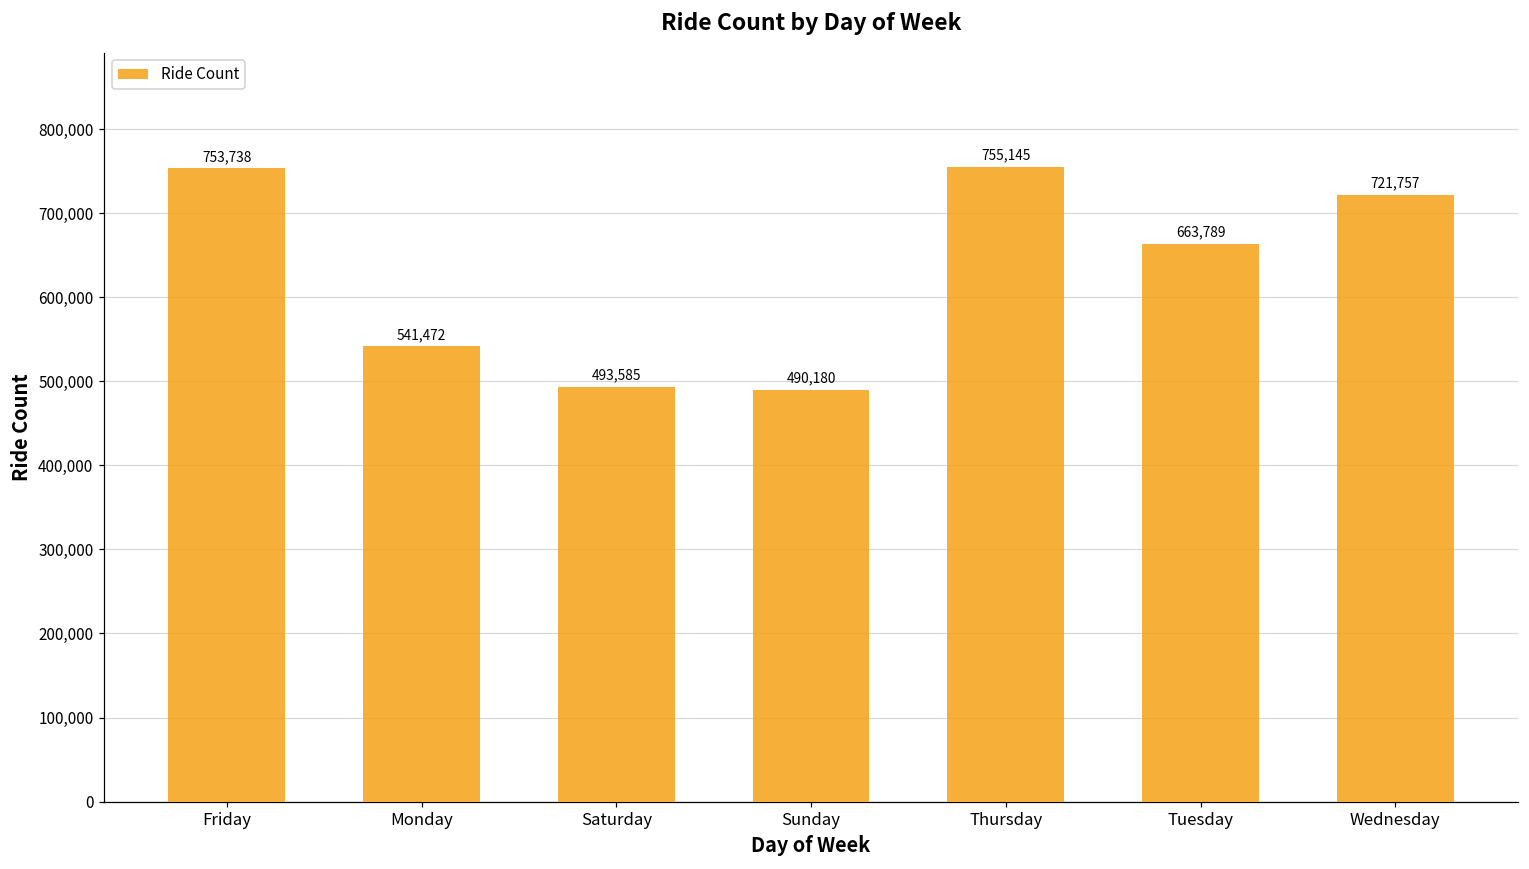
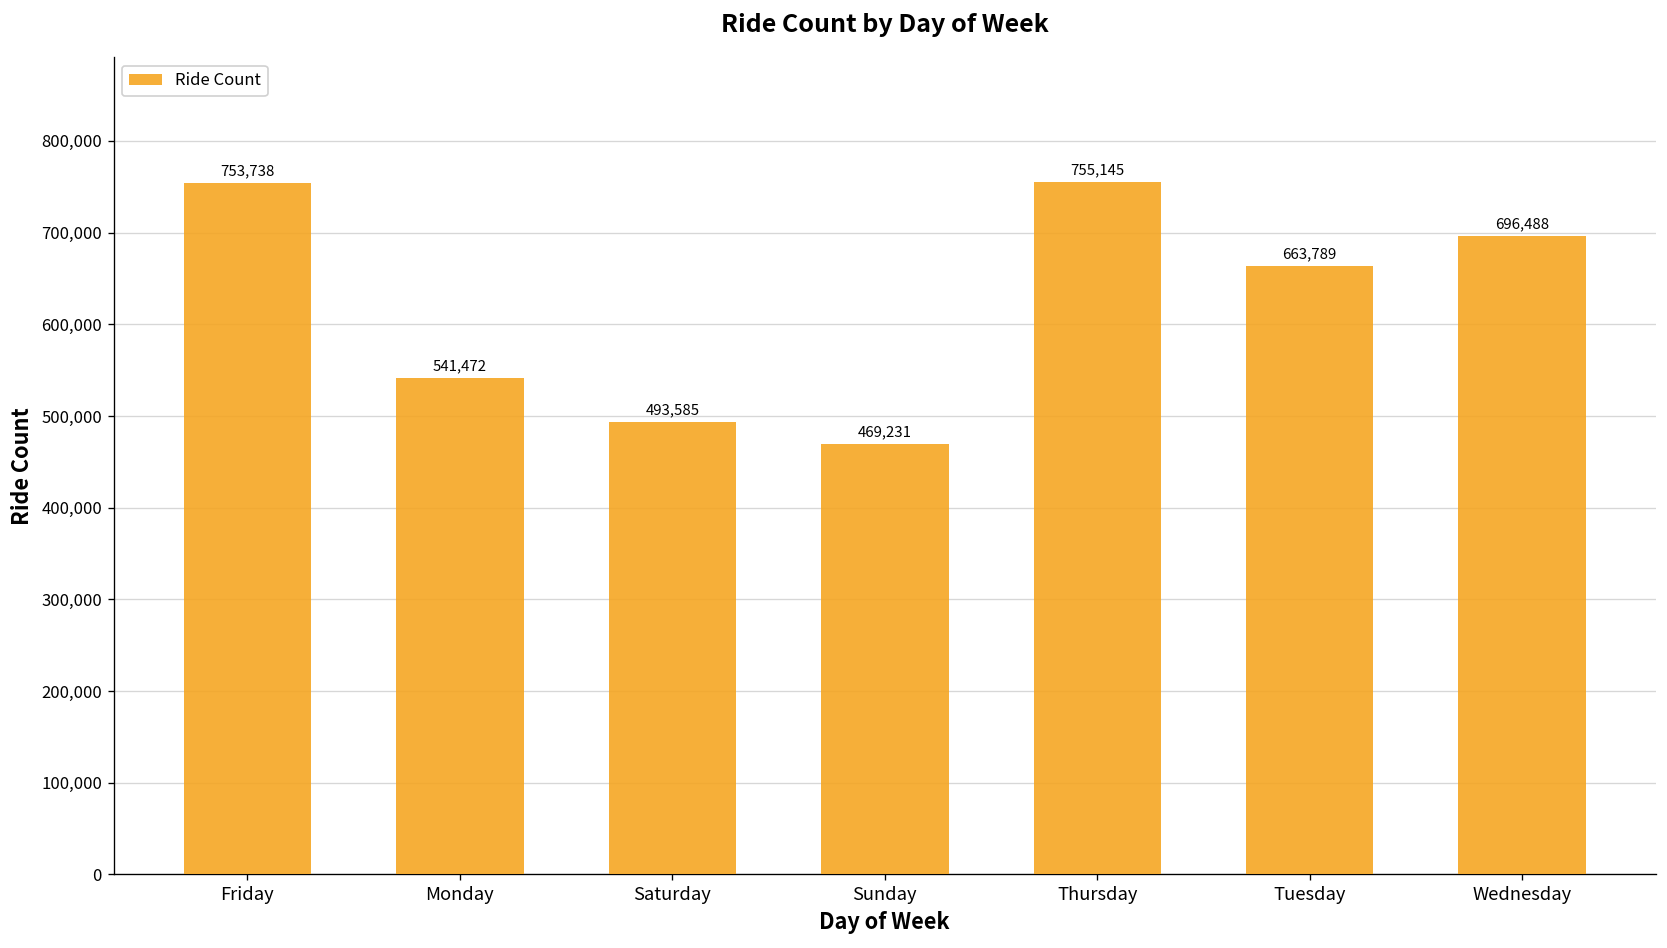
  {
    "Friday": "753,738",
    "Monday": "541,472",
    "Saturday": "493,585",
-   "Sunday": "490,180",
+   "Sunday": "469,231",
    "Thursday": "755,145",
    "Tuesday": "663,789",
-   "Wednesday": "721,757"
+   "Wednesday": "696,488"
  }
